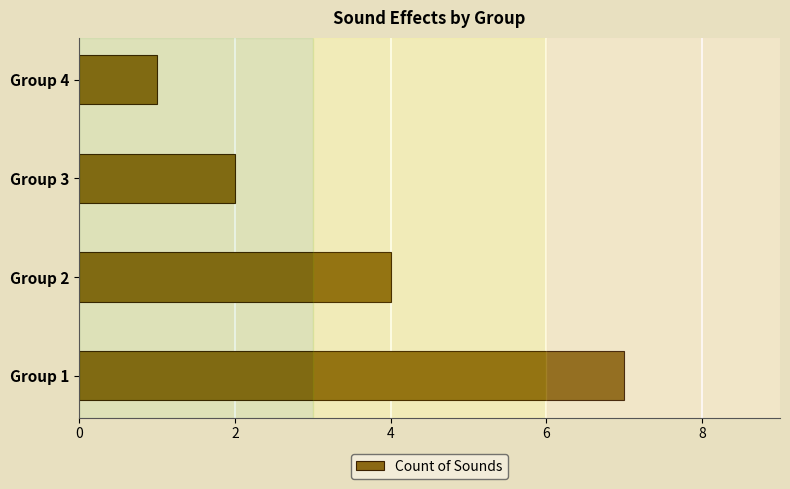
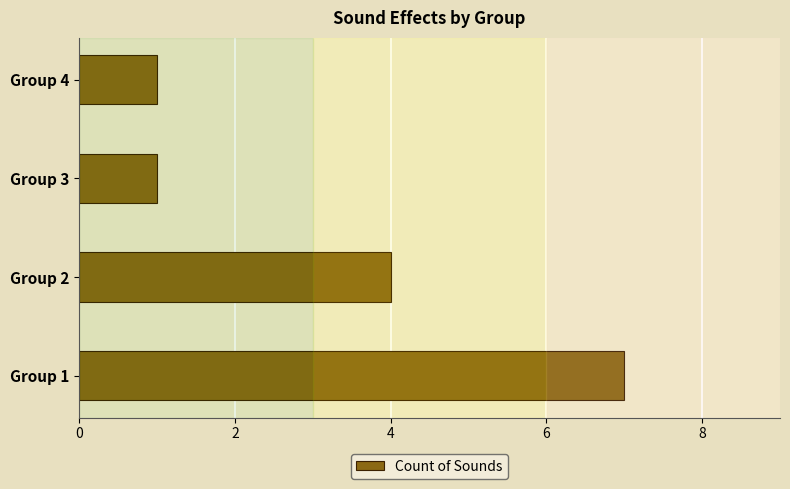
  {
    "Group 4": 1,
-   "Group 3": 2,
+   "Group 3": 1,
    "Group 2": 4,
    "Group 1": 7
  }
